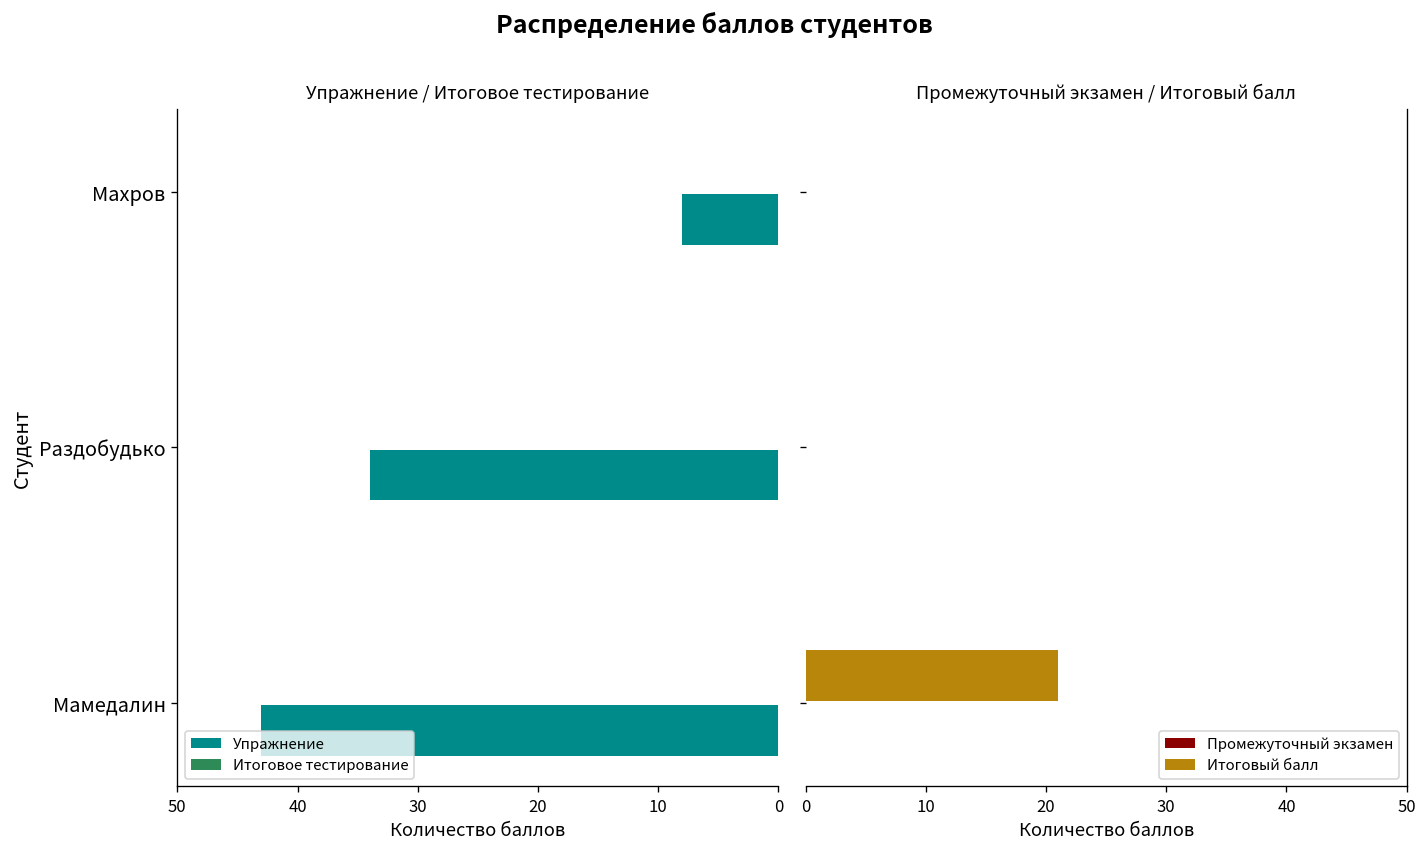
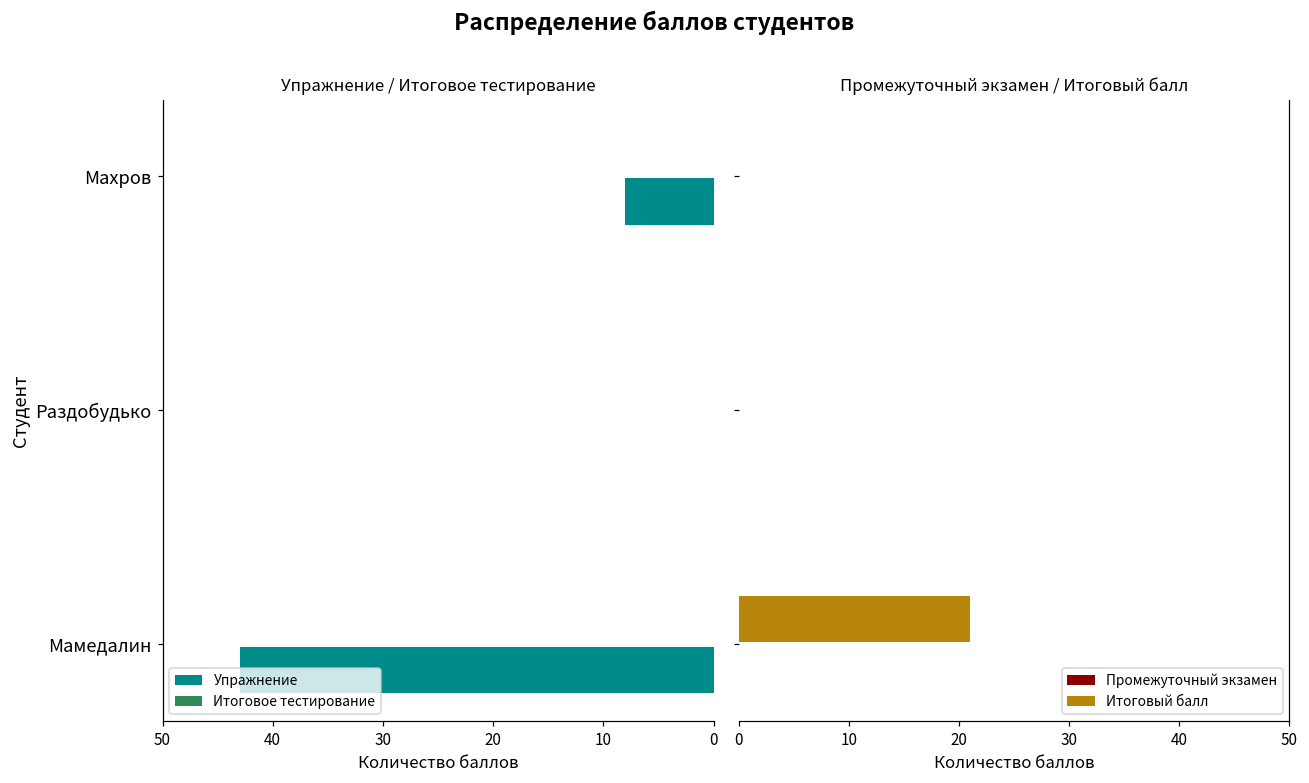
  {
    "Упражнение / Итоговое тестирование": {
      "Упражнение": {
        "Махров": 8,
-       "Раздобудько": 34
+       "Раздобудько": 0
      },
      "Итоговое тестирование": {
        "Махров": 0,
        "Раздобудько": 0,
        "Мамедалин": 0
      }
    }
  }
